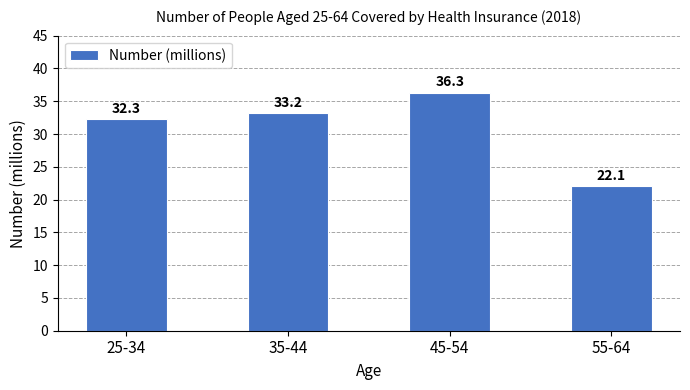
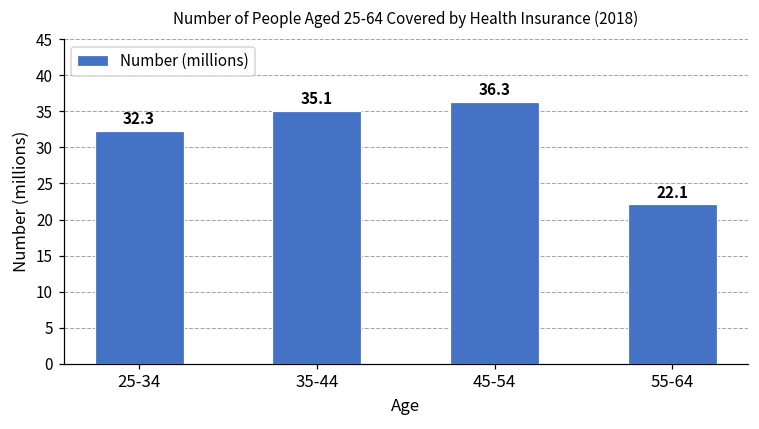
  {
    "25-34": 32.3,
-   "35-44": 33.2,
+   "35-44": 35.1,
    "45-54": 36.3,
    "55-64": 22.1
  }
